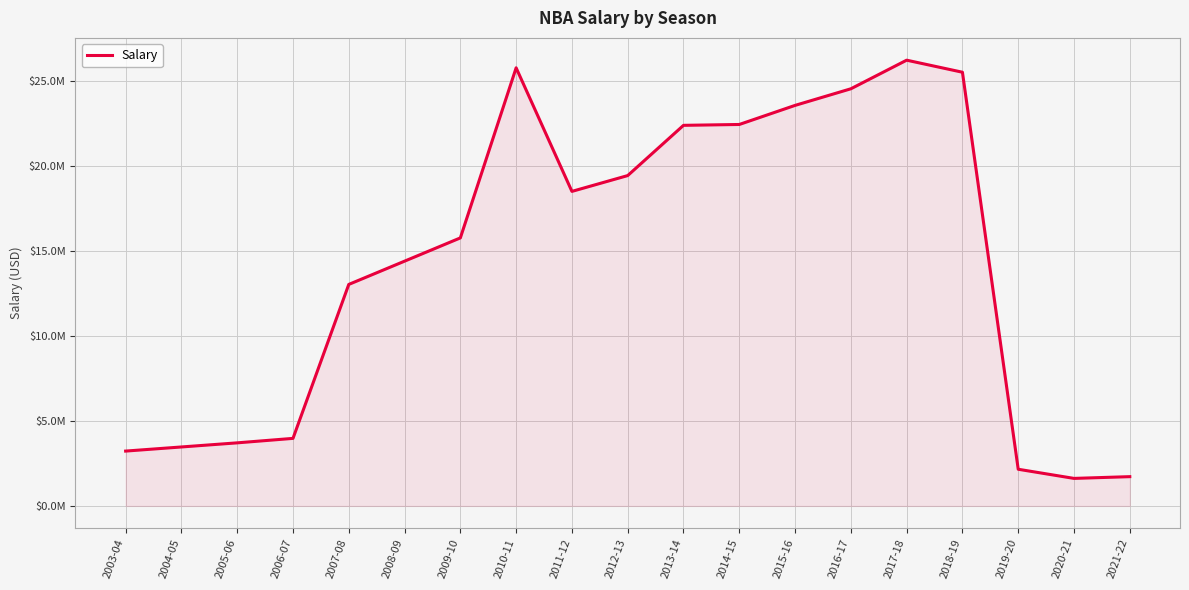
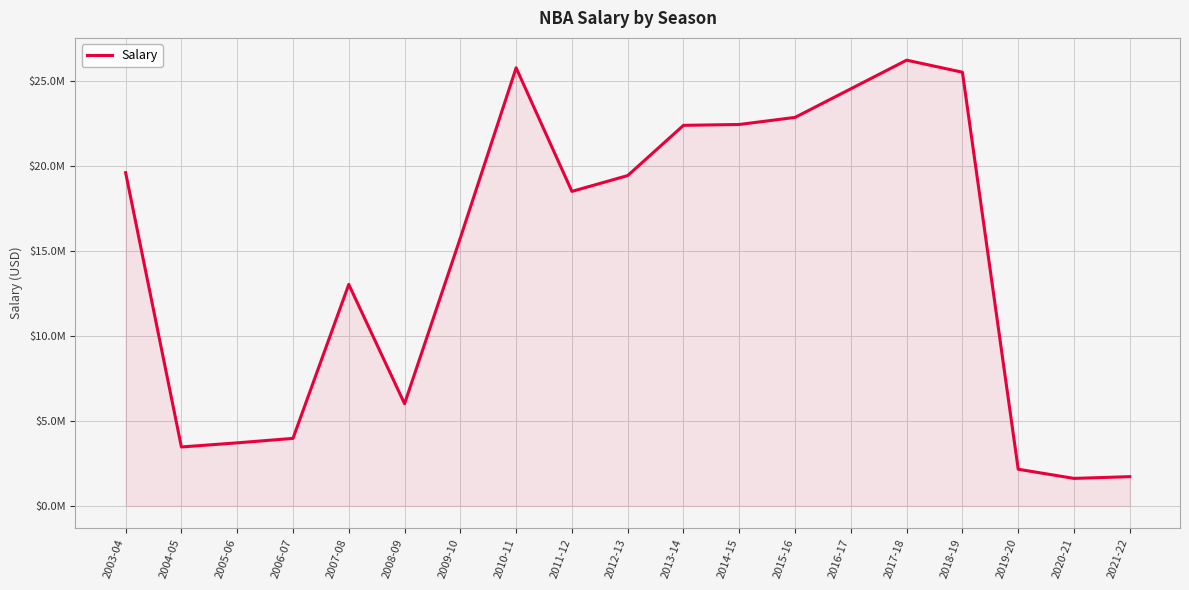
  {
-   "2003-04": "$3200000",
+   "2003-04": "$19600000",
    "2004-05": "$3500000",
    "2005-06": "$3700000",
    "2006-07": "$4000000",
    "2007-08": "$13000000",
-   "2008-09": "$14400000",
+   "2008-09": "$6000000",
    "2009-10": "$15800000",
    "2010-11": "$25800000",
    "2011-12": "$18500000",
    "2012-13": "$19500000",
    "2013-14": "$22400000",
    "2014-15": "$22500000",
-   "2015-16": "$23600000",
+   "2015-16": "$22900000",
    "2016-17": "$24600000",
    "2017-18": "$26200000",
    "2018-19": "$25500000",
    "2019-20": "$2200000",
    "2020-21": "$1600000",
    "2021-22": "$1700000"
  }
